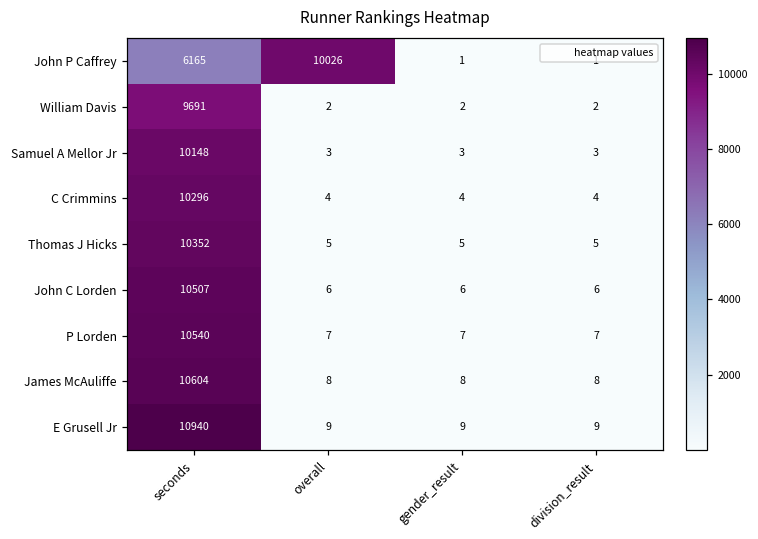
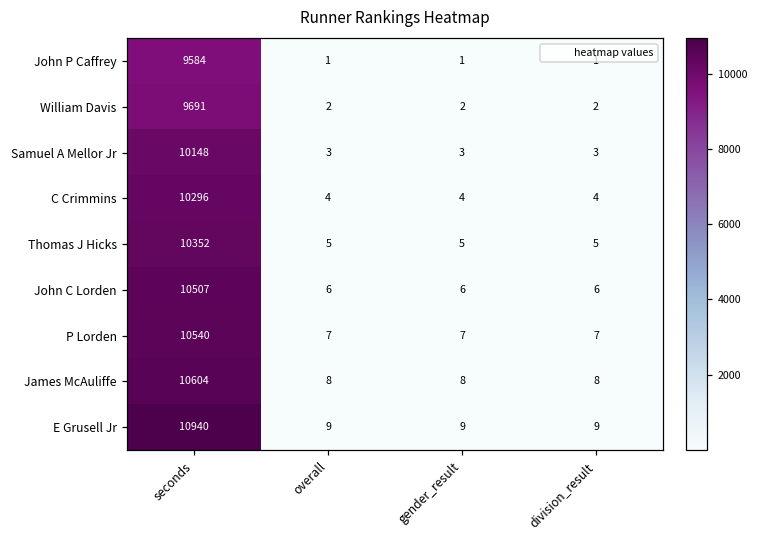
  {
    "John P Caffrey": {
-     "seconds": 6165,
-     "overall": 10026,
+     "seconds": 9584,
+     "overall": 1,
      "gender_result": 1
    },
    "William Davis": {
      "seconds": 9691,
      "overall": 2,
      "gender_result": 2,
      "division_result": 2
    },
    "Samuel A Mellor Jr": {
      "seconds": 10148,
      "overall": 3,
      "gender_result": 3,
      "division_result": 3
    },
    "C Crimmins": {
      "seconds": 10296,
      "overall": 4,
      "gender_result": 4,
      "division_result": 4
    },
    "Thomas J Hicks": {
      "seconds": 10352,
      "overall": 5,
      "gender_result": 5,
      "division_result": 5
    },
    "John C Lorden": {
      "seconds": 10507,
      "overall": 6,
      "gender_result": 6,
      "division_result": 6
    },
    "P Lorden": {
      "seconds": 10540,
      "overall": 7,
      "gender_result": 7,
      "division_result": 7
    },
    "James McAuliffe": {
      "seconds": 10604,
      "overall": 8,
      "gender_result": 8,
      "division_result": 8
    },
    "E Grusell Jr": {
      "seconds": 10940,
      "overall": 9,
      "gender_result": 9,
      "division_result": 9
    }
  }
